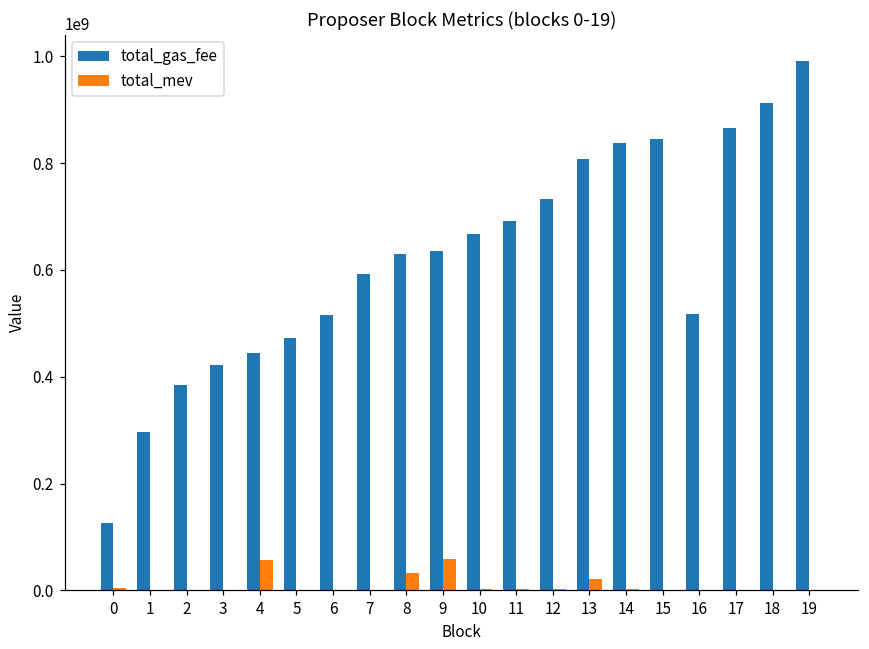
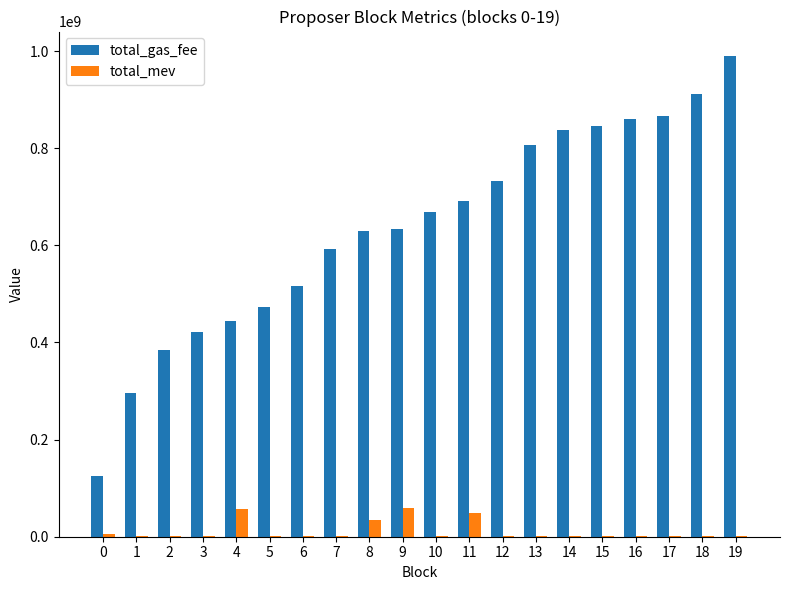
  {
    "total_gas_fee": {
      "0": 130000000,
      "1": 300000000,
      "2": 380000000,
      "3": 420000000,
      "4": 440000000,
      "5": 470000000,
      "6": 520000000,
      "7": 590000000,
      "8": 630000000,
      "9": 630000000,
      "10": 670000000,
      "11": 690000000,
      "12": 730000000,
      "13": 810000000,
      "14": 840000000,
      "15": 850000000,
-     "16": 520000000,
+     "16": 860000000,
      "17": 870000000,
      "18": 910000000,
      "19": 990000000
    },
    "total_mev": {
      "4": 60000000,
      "8": 30000000,
      "9": 60000000,
-     "11": 0,
-     "13": 20000000
+     "11": 50000000,
+     "13": 0
    }
  }
